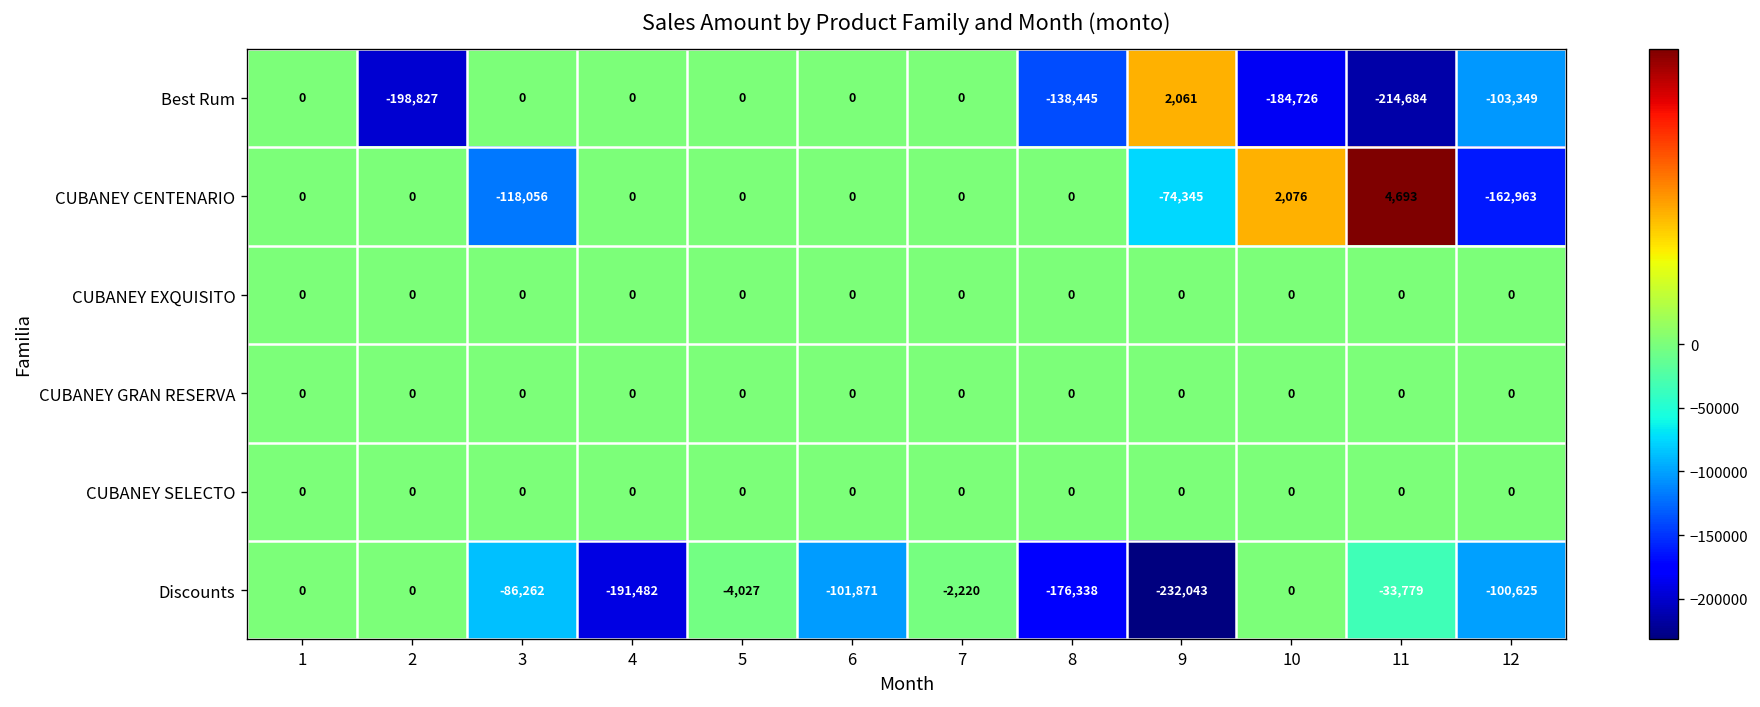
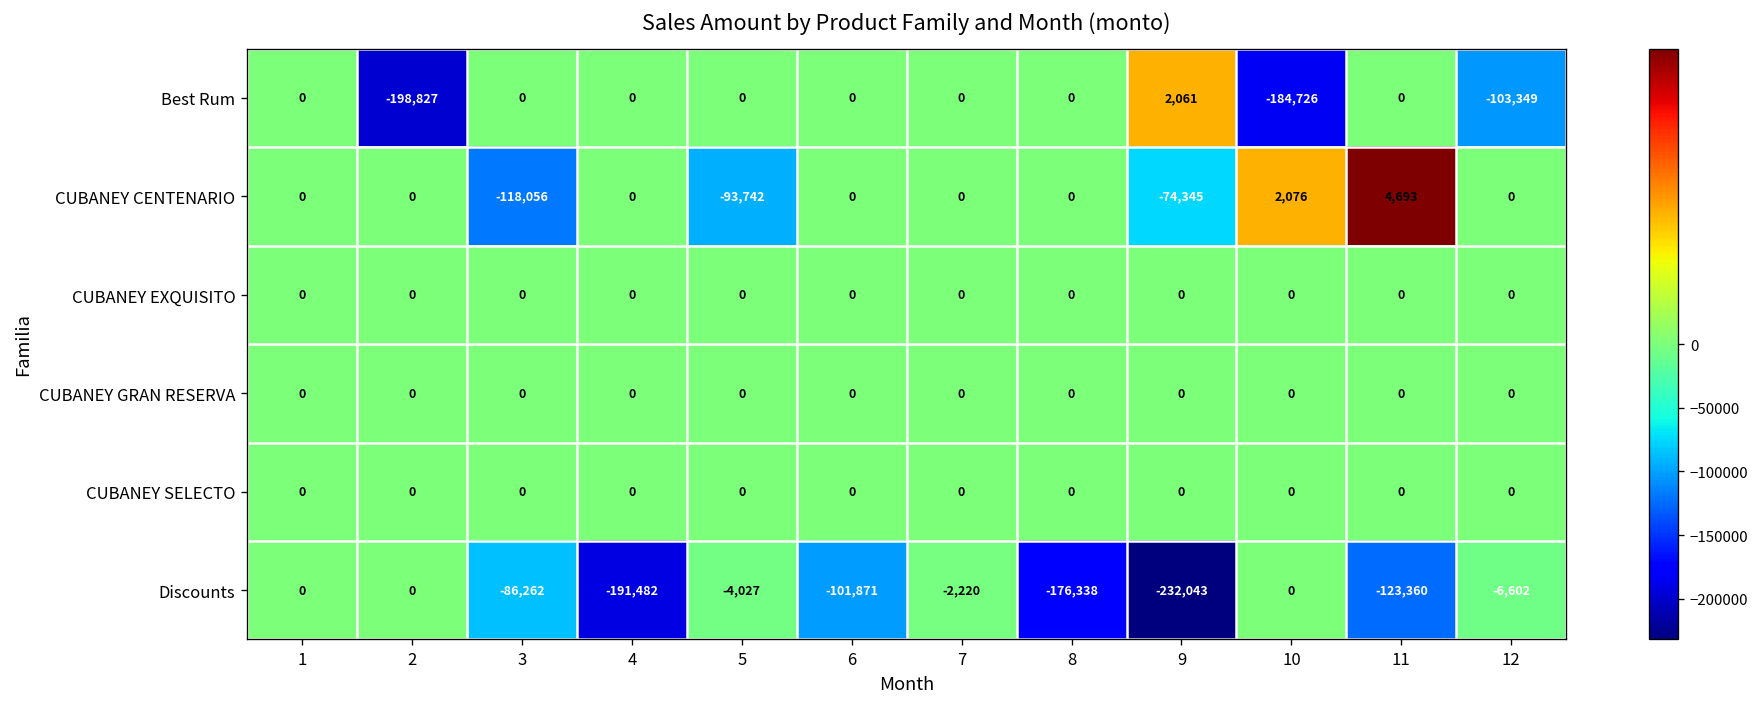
  {
    "Best Rum": {
      "1": "0",
      "2": "-198,827",
      "3": "0",
      "4": "0",
      "5": "0",
      "6": "0",
      "7": "0",
-     "8": "-138,445",
+     "8": "0",
      "9": "2,061",
      "10": "-184,726",
-     "11": "-214,684",
+     "11": "0",
      "12": "-103,349"
    },
    "CUBANEY CENTENARIO": {
      "1": "0",
      "2": "0",
      "3": "-118,056",
      "4": "0",
-     "5": "0",
+     "5": "-93,742",
      "6": "0",
      "7": "0",
      "8": "0",
      "9": "-74,345",
      "10": "2,076",
      "11": "4,693",
-     "12": "-162,963"
+     "12": "0"
    },
    "CUBANEY EXQUISITO": {
      "1": "0",
      "2": "0",
      "3": "0",
      "4": "0",
      "5": "0",
      "6": "0",
      "7": "0",
      "8": "0",
      "9": "0",
      "10": "0",
      "11": "0",
      "12": "0"
    },
    "CUBANEY GRAN RESERVA": {
      "1": "0",
      "2": "0",
      "3": "0",
      "4": "0",
      "5": "0",
      "6": "0",
      "7": "0",
      "8": "0",
      "9": "0",
      "10": "0",
      "11": "0",
      "12": "0"
    },
    "CUBANEY SELECTO": {
      "1": "0",
      "2": "0",
      "3": "0",
      "4": "0",
      "5": "0",
      "6": "0",
      "7": "0",
      "8": "0",
      "9": "0",
      "10": "0",
      "11": "0",
      "12": "0"
    },
    "Discounts": {
      "1": "0",
      "2": "0",
      "3": "-86,262",
      "4": "-191,482",
      "5": "-4,027",
      "6": "-101,871",
      "7": "-2,220",
      "8": "-176,338",
      "9": "-232,043",
      "10": "0",
-     "11": "-33,779",
-     "12": "-100,625"
+     "11": "-123,360",
+     "12": "-6,602"
    }
  }
